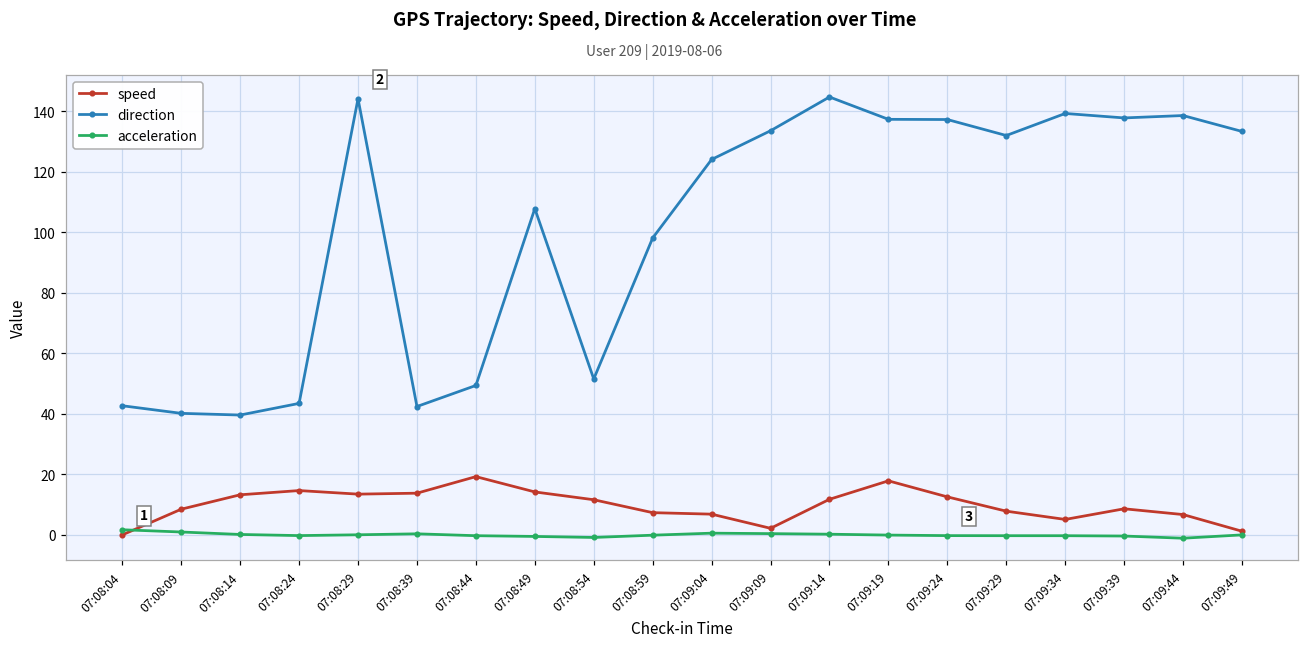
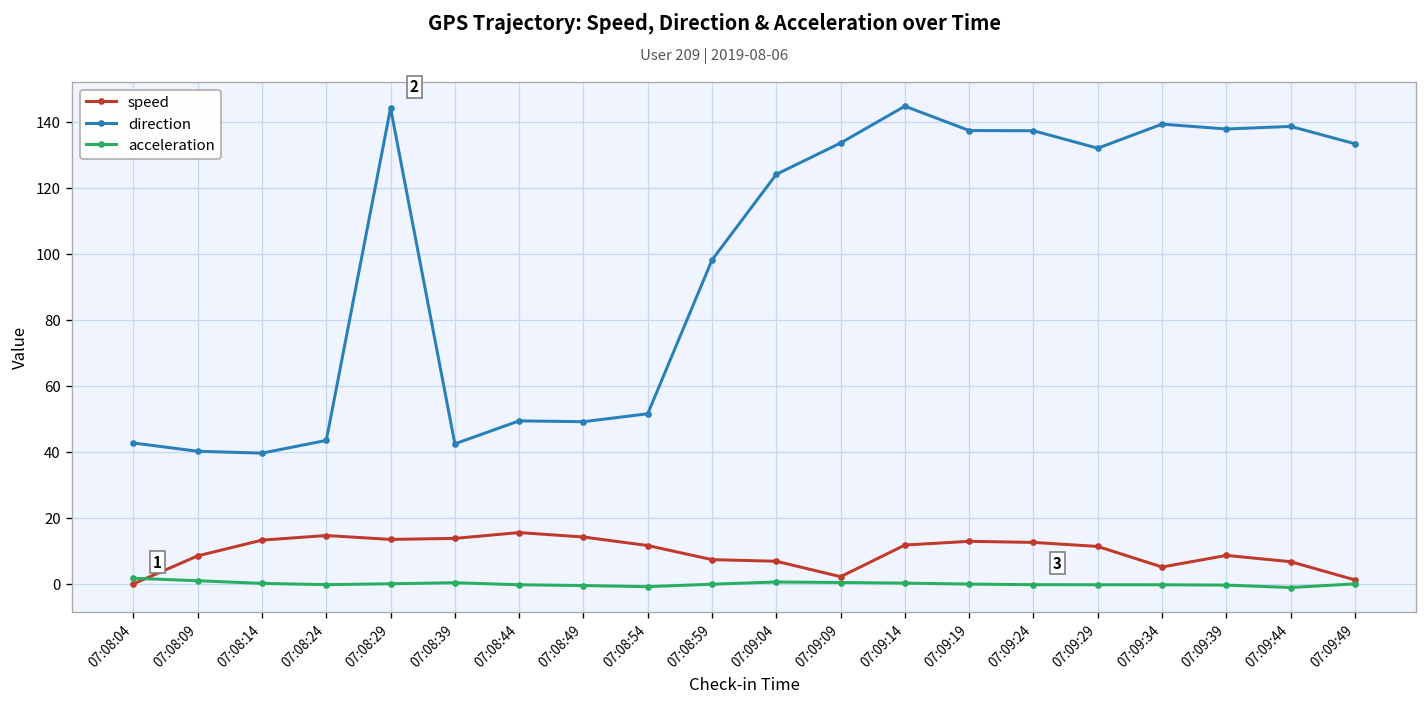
  {
    "speed": {
      "07:08:04": 0,
      "07:08:09": 8,
      "07:08:14": 13,
      "07:08:24": 15,
      "07:08:29": 13,
      "07:08:39": 14,
-     "07:08:44": 19,
+     "07:08:44": 16,
      "07:08:49": 14,
      "07:08:54": 12,
      "07:08:59": 7,
      "07:09:04": 7,
      "07:09:09": 2,
      "07:09:14": 12,
-     "07:09:19": 18,
-     "07:09:29": 8,
+     "07:09:19": 13,
+     "07:09:29": 11,
      "07:09:34": 5,
      "07:09:39": 9,
      "07:09:44": 7,
      "07:09:49": 1
    },
    "direction": {
      "07:08:04": 43,
      "07:08:09": 40,
      "07:08:14": 40,
      "07:08:24": 43,
      "07:08:39": 42,
      "07:08:44": 49,
-     "07:08:49": 108,
+     "07:08:49": 49,
      "07:08:54": 52,
      "07:08:59": 98,
      "07:09:04": 124,
      "07:09:09": 134,
      "07:09:14": 145,
      "07:09:19": 137,
      "07:09:24": 137,
      "07:09:29": 132,
      "07:09:34": 139,
      "07:09:39": 138,
      "07:09:44": 139,
      "07:09:49": 133
    },
    "acceleration": {
      "07:08:14": 0,
      "07:08:24": 0,
      "07:08:29": 0,
      "07:08:39": 0,
      "07:08:44": 0,
      "07:08:49": -1,
      "07:08:54": -1,
      "07:08:59": 0,
      "07:09:04": 1,
      "07:09:09": 0,
      "07:09:14": 0,
      "07:09:19": 0,
      "07:09:29": 0,
      "07:09:34": 0,
      "07:09:39": 0,
      "07:09:44": -1,
      "07:09:49": 0
    }
  }
